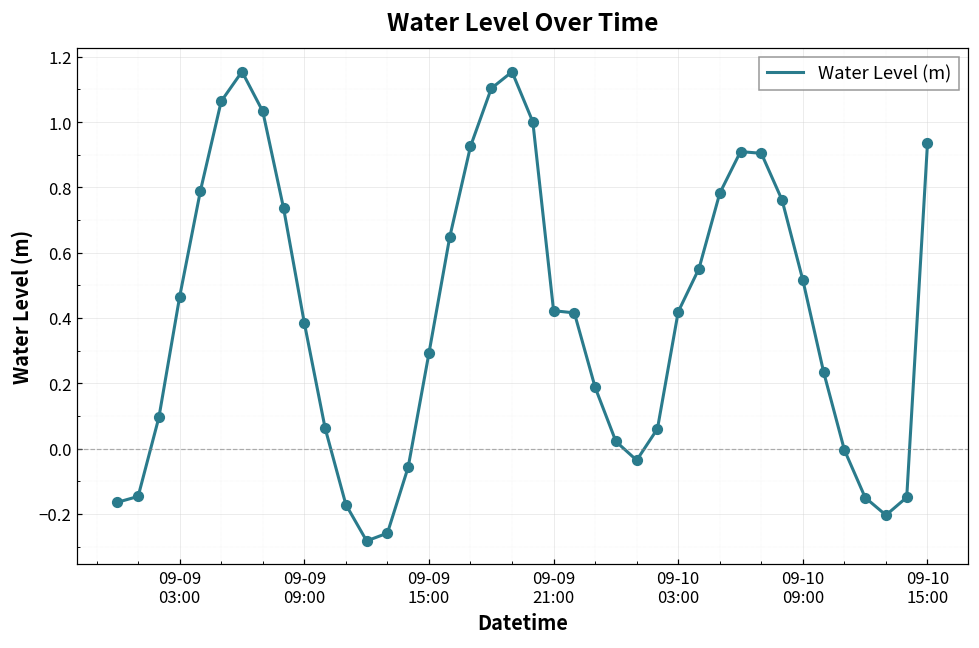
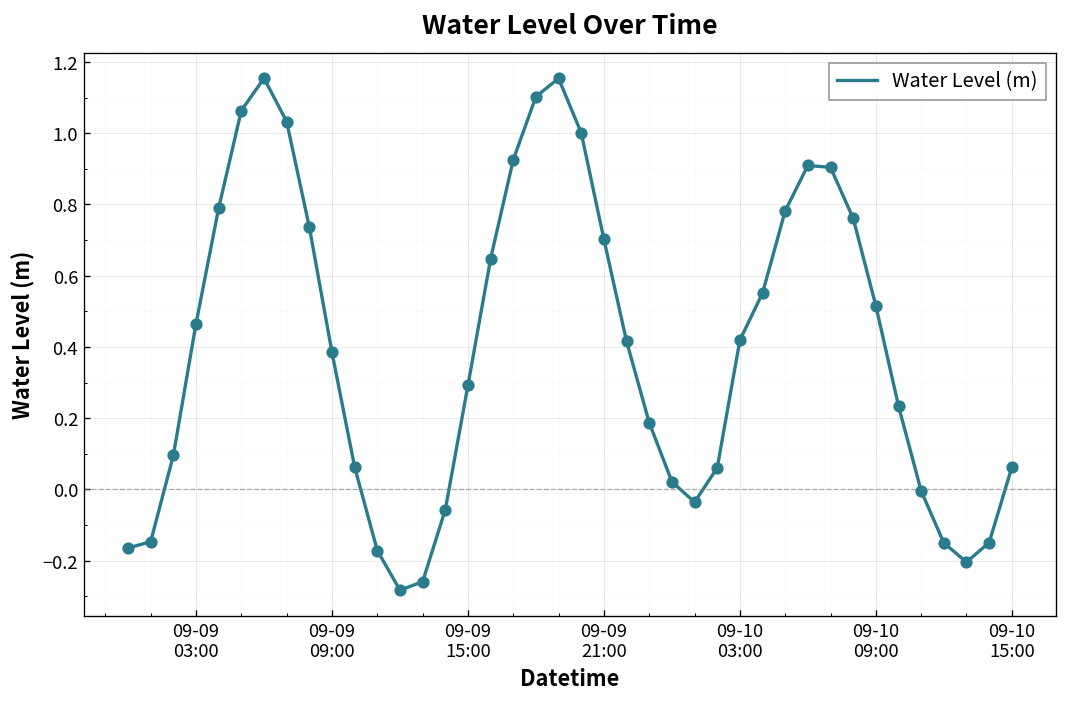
  {
    "09-09 03:00": 0.47,
    "09-09 09:00": 0.38,
    "09-09 15:00": 0.29,
-   "09-09 21:00": 0.42,
+   "09-09 21:00": 0.70,
    "09-10 03:00": 0.42,
    "09-10 09:00": 0.52,
-   "09-10 15:00": 0.94
+   "09-10 15:00": 0.06
  }
